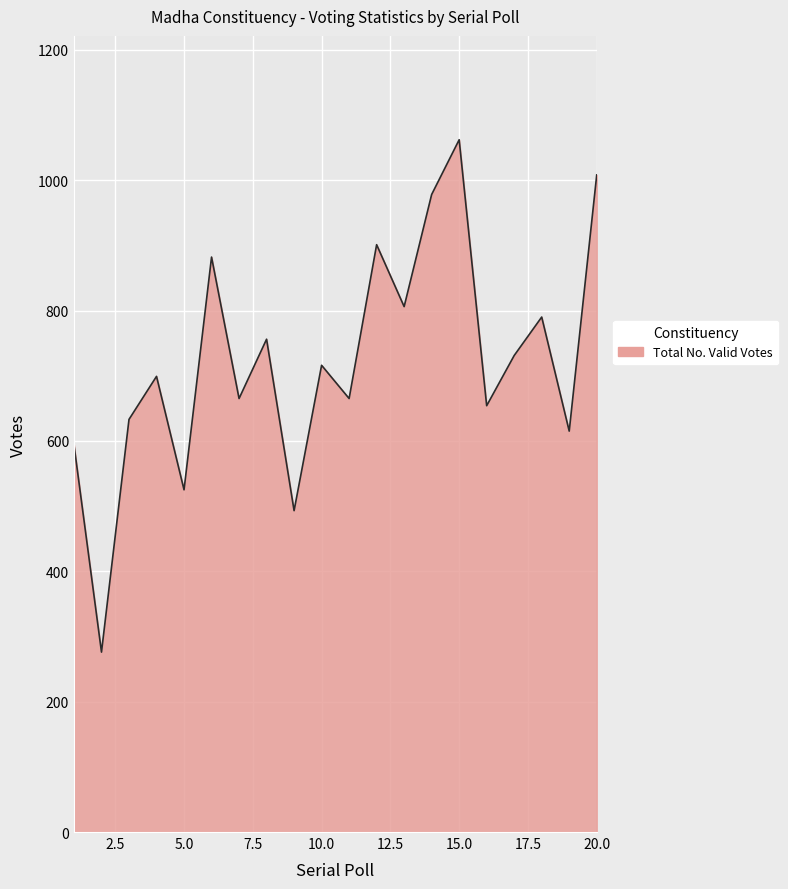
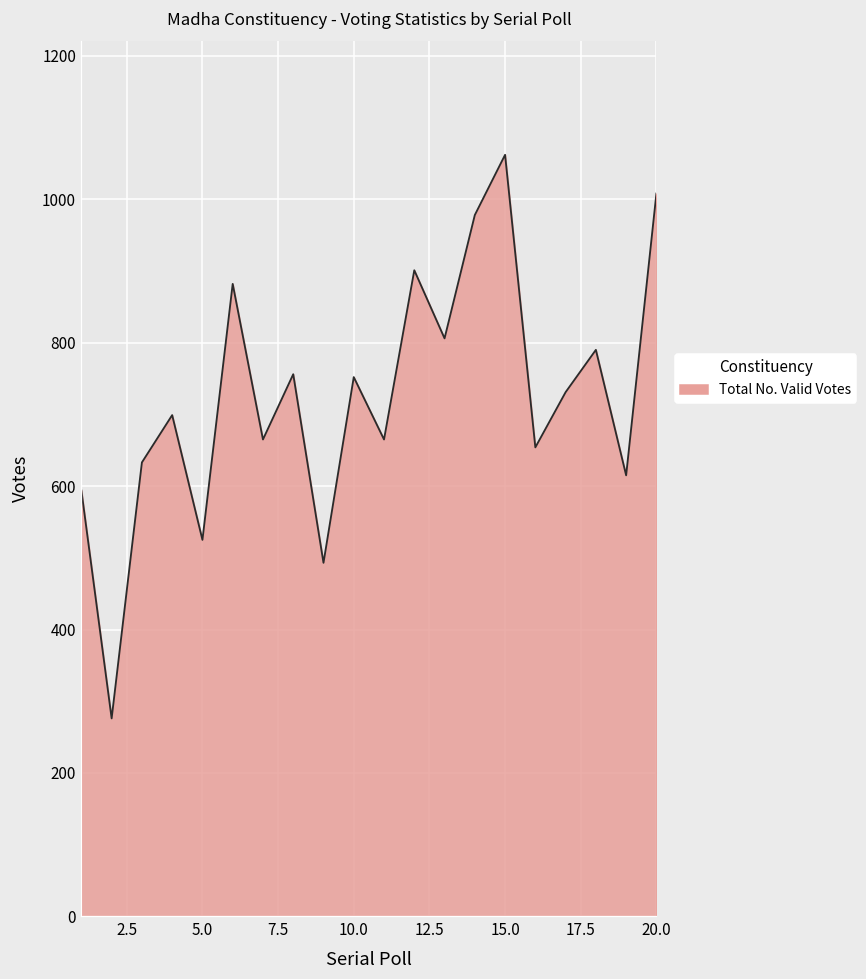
  {
    "5.0": 530,
-   "10.0": 720,
+   "10.0": 750,
    "15.0": 1060,
    "20.0": 1010
  }
